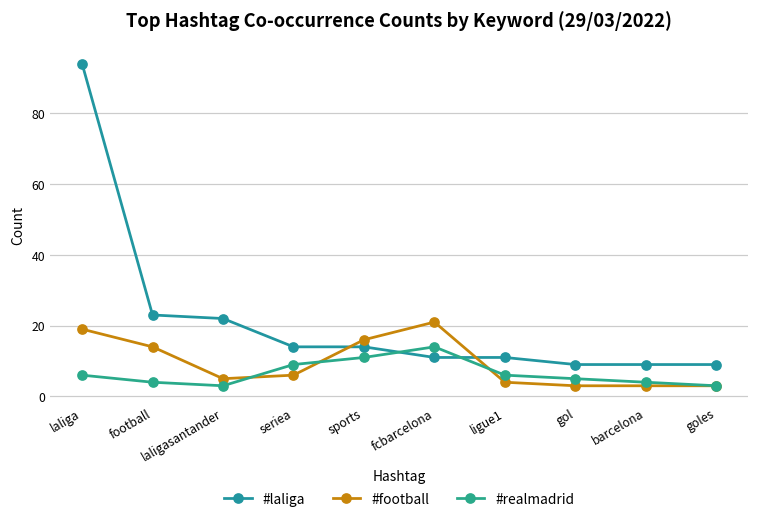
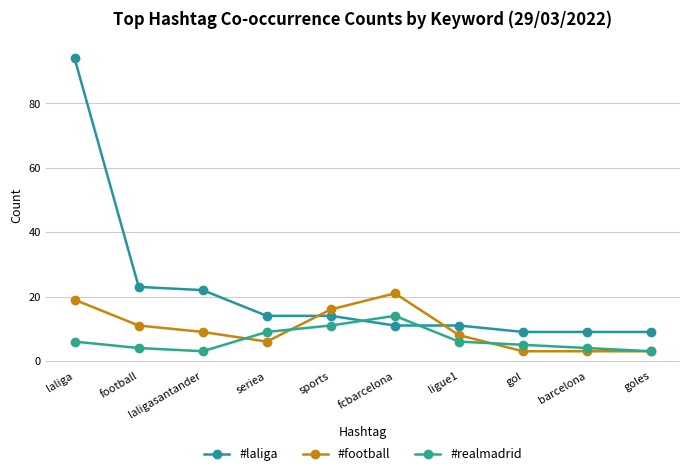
  {
    "#football": {
      "laliga": 19,
-     "football": 14,
-     "laligasantander": 5,
+     "football": 11,
+     "laligasantander": 9,
      "seriea": 6,
      "sports": 16,
      "fcbarcelona": 21,
-     "ligue1": 4,
+     "ligue1": 8,
      "gol": 3,
      "barcelona": 3
    }
  }
